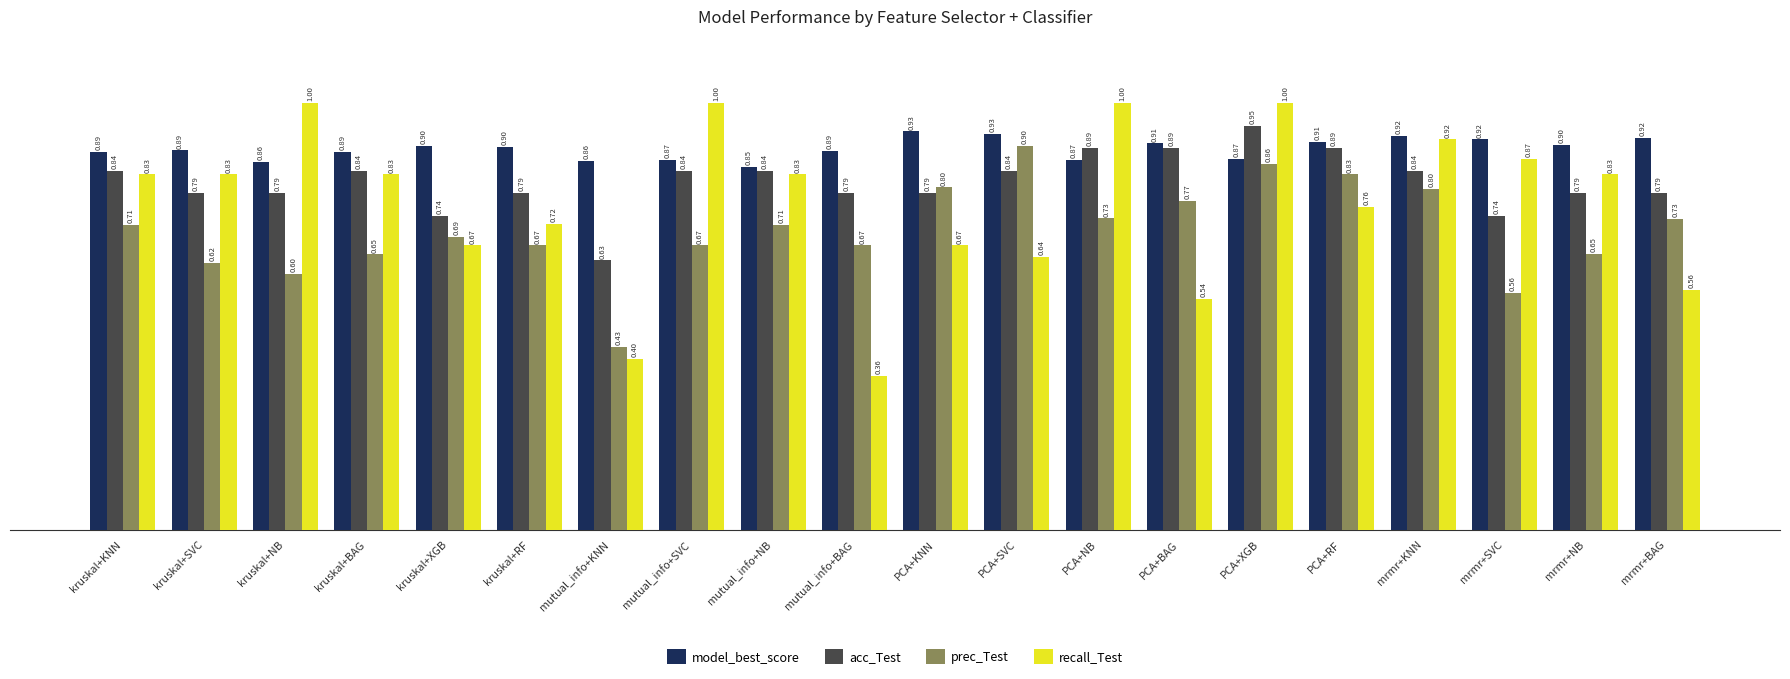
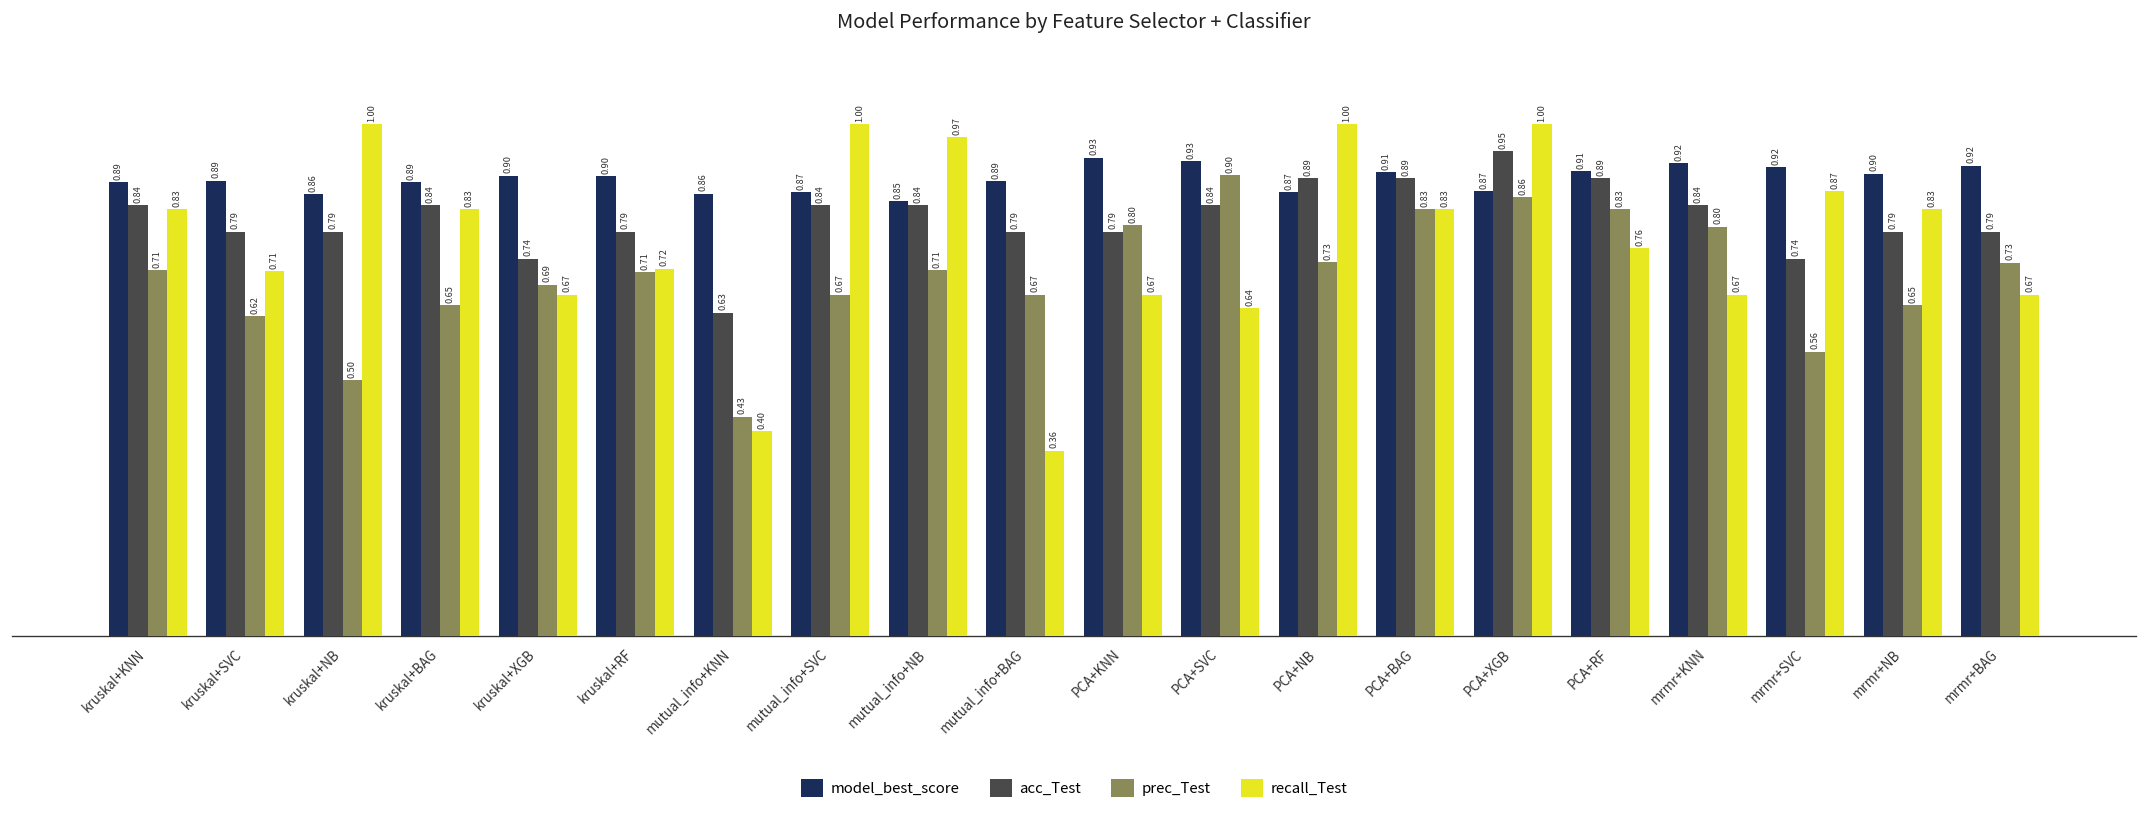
  {
    "prec_Test": {
      "kruskal+KNN": 0.71,
      "kruskal+SVC": 0.62,
-     "kruskal+NB": 0.60,
+     "kruskal+NB": 0.50,
      "kruskal+BAG": 0.65,
      "kruskal+XGB": 0.69,
-     "kruskal+RF": 0.67,
+     "kruskal+RF": 0.71,
      "mutual_info+KNN": 0.43,
      "mutual_info+SVC": 0.67,
      "mutual_info+NB": 0.71,
      "mutual_info+BAG": 0.67,
      "PCA+KNN": 0.80,
      "PCA+SVC": 0.90,
      "PCA+NB": 0.73,
-     "PCA+BAG": 0.77,
+     "PCA+BAG": 0.83,
      "PCA+XGB": 0.86,
      "PCA+RF": 0.83,
      "mrmr+KNN": 0.80,
      "mrmr+SVC": 0.56,
      "mrmr+NB": 0.65,
      "mrmr+BAG": 0.73
    },
    "recall_Test": {
      "kruskal+KNN": 0.83,
-     "kruskal+SVC": 0.83,
+     "kruskal+SVC": 0.71,
      "kruskal+NB": 1.00,
      "kruskal+BAG": 0.83,
      "kruskal+XGB": 0.67,
      "kruskal+RF": 0.72,
      "mutual_info+KNN": 0.40,
      "mutual_info+SVC": 1.00,
-     "mutual_info+NB": 0.83,
+     "mutual_info+NB": 0.97,
      "mutual_info+BAG": 0.36,
      "PCA+KNN": 0.67,
      "PCA+SVC": 0.64,
      "PCA+NB": 1.00,
-     "PCA+BAG": 0.54,
+     "PCA+BAG": 0.83,
      "PCA+XGB": 1.00,
      "PCA+RF": 0.76,
-     "mrmr+KNN": 0.92,
+     "mrmr+KNN": 0.67,
      "mrmr+SVC": 0.87,
      "mrmr+NB": 0.83,
-     "mrmr+BAG": 0.56
+     "mrmr+BAG": 0.67
    }
  }
